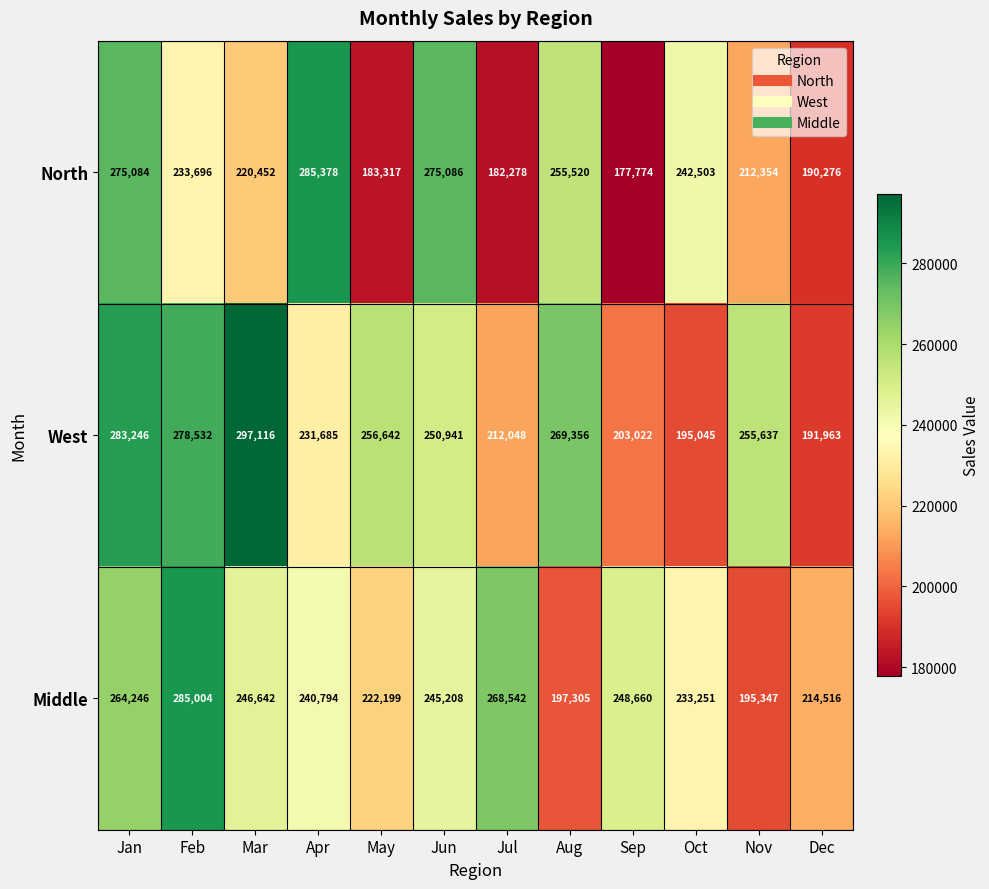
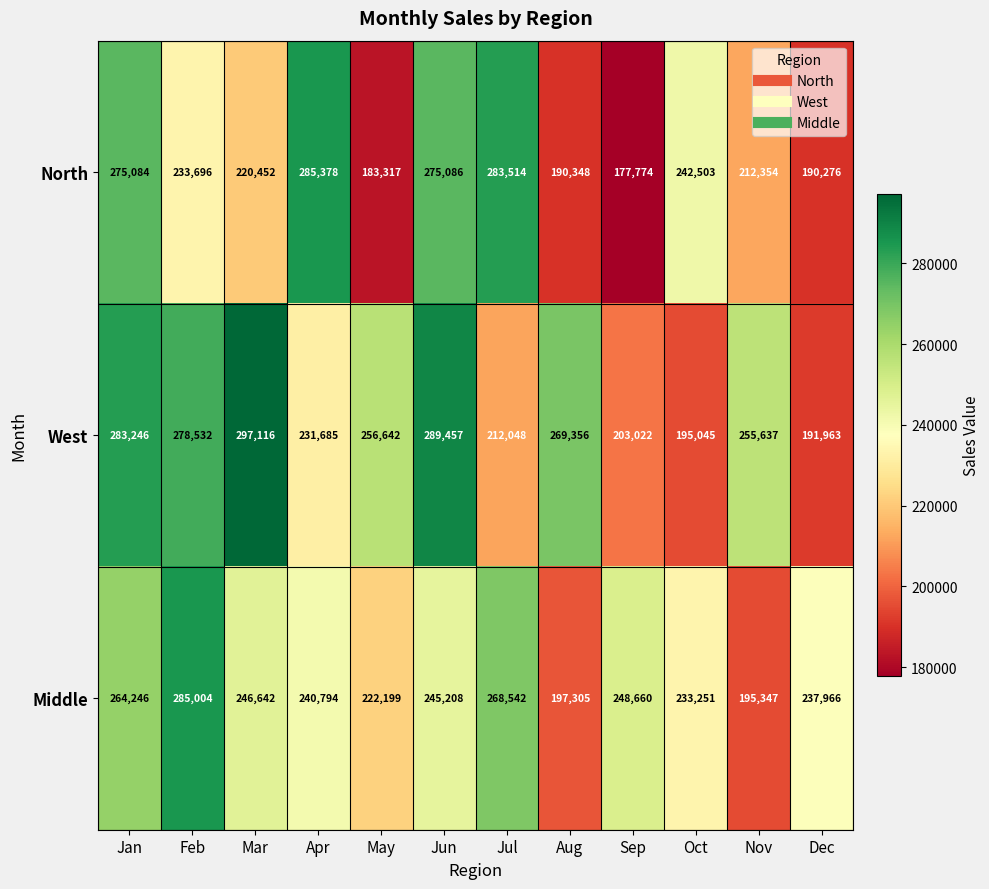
  {
    "North": {
      "Jan": "275,084",
      "Feb": "233,696",
      "Mar": "220,452",
      "Apr": "285,378",
      "May": "183,317",
      "Jun": "275,086",
-     "Jul": "182,278",
-     "Aug": "255,520",
+     "Jul": "283,514",
+     "Aug": "190,348",
      "Sep": "177,774",
      "Oct": "242,503",
      "Nov": "212,354",
      "Dec": "190,276"
    },
    "West": {
      "Jan": "283,246",
      "Feb": "278,532",
      "Mar": "297,116",
      "Apr": "231,685",
      "May": "256,642",
-     "Jun": "250,941",
+     "Jun": "289,457",
      "Jul": "212,048",
      "Aug": "269,356",
      "Sep": "203,022",
      "Oct": "195,045",
      "Nov": "255,637",
      "Dec": "191,963"
    },
    "Middle": {
      "Jan": "264,246",
      "Feb": "285,004",
      "Mar": "246,642",
      "Apr": "240,794",
      "May": "222,199",
      "Jun": "245,208",
      "Jul": "268,542",
      "Aug": "197,305",
      "Sep": "248,660",
      "Oct": "233,251",
      "Nov": "195,347",
-     "Dec": "214,516"
+     "Dec": "237,966"
    }
  }
